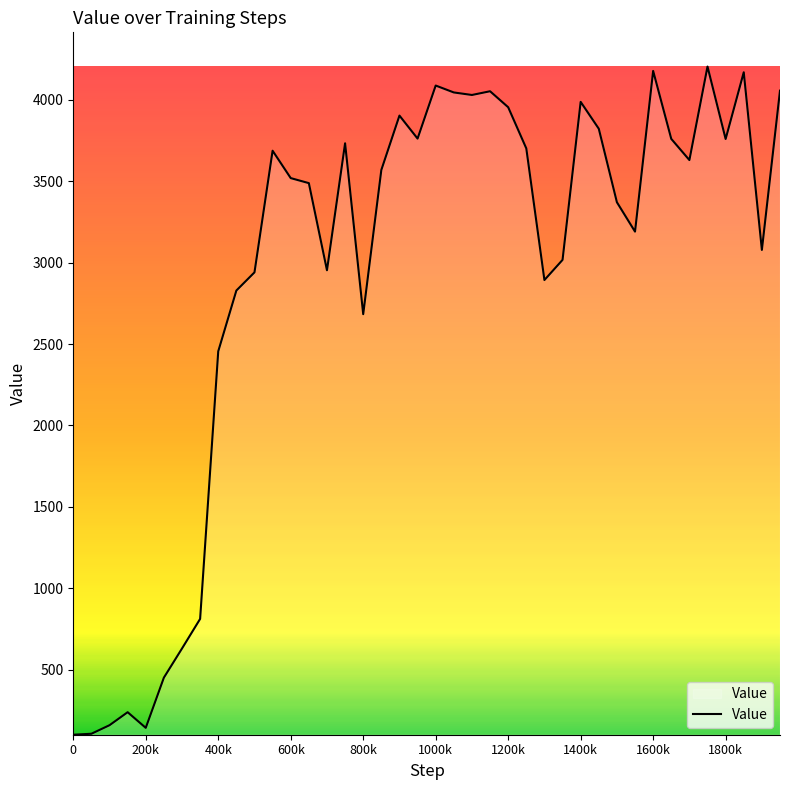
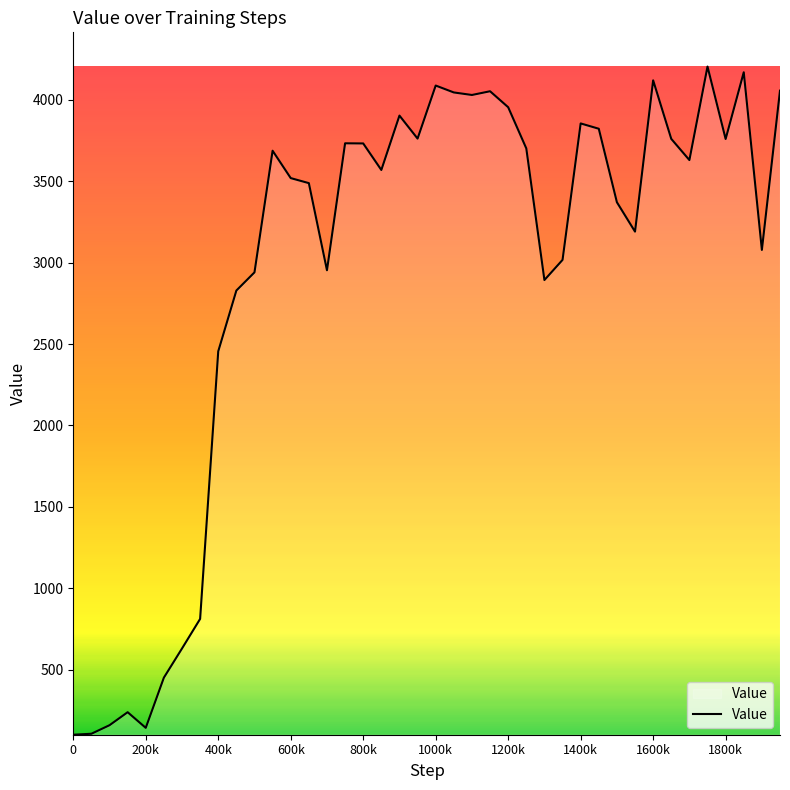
  {
    "0": 100,
    "200k": 140,
    "400k": 2460,
    "600k": 3520,
-   "800k": 2680,
+   "800k": 3730,
    "1000k": 4090,
    "1200k": 3950,
-   "1400k": 3990,
-   "1600k": 4180,
+   "1400k": 3860,
+   "1600k": 4120,
    "1800k": 3760
  }
